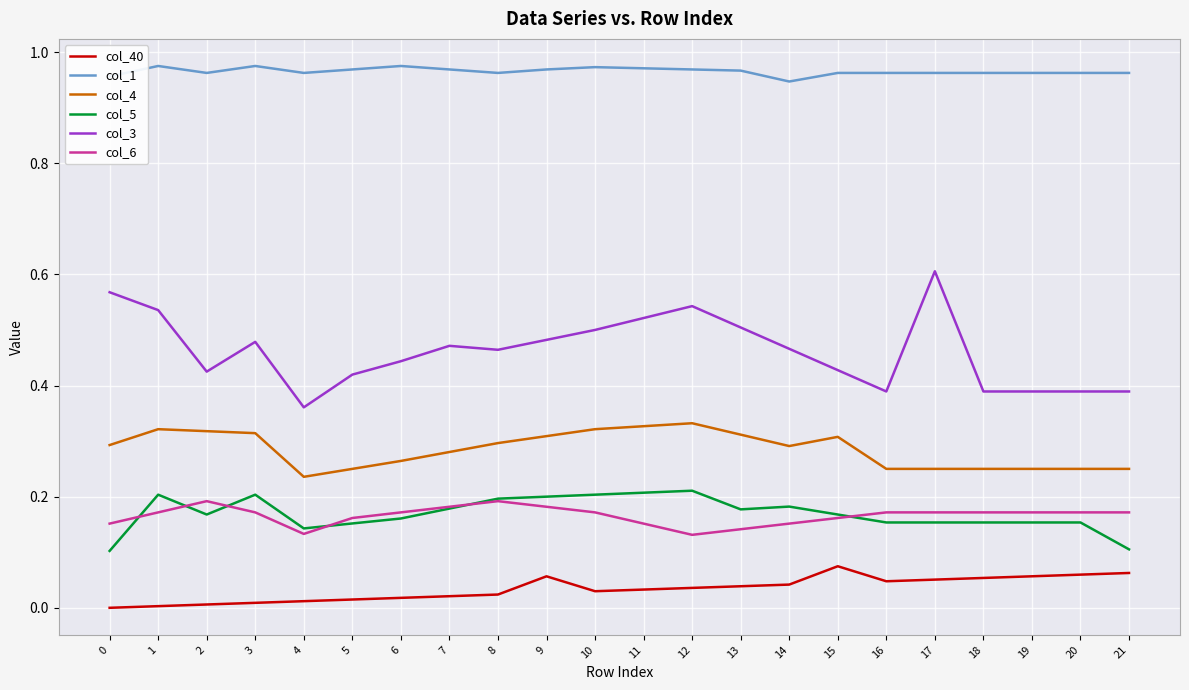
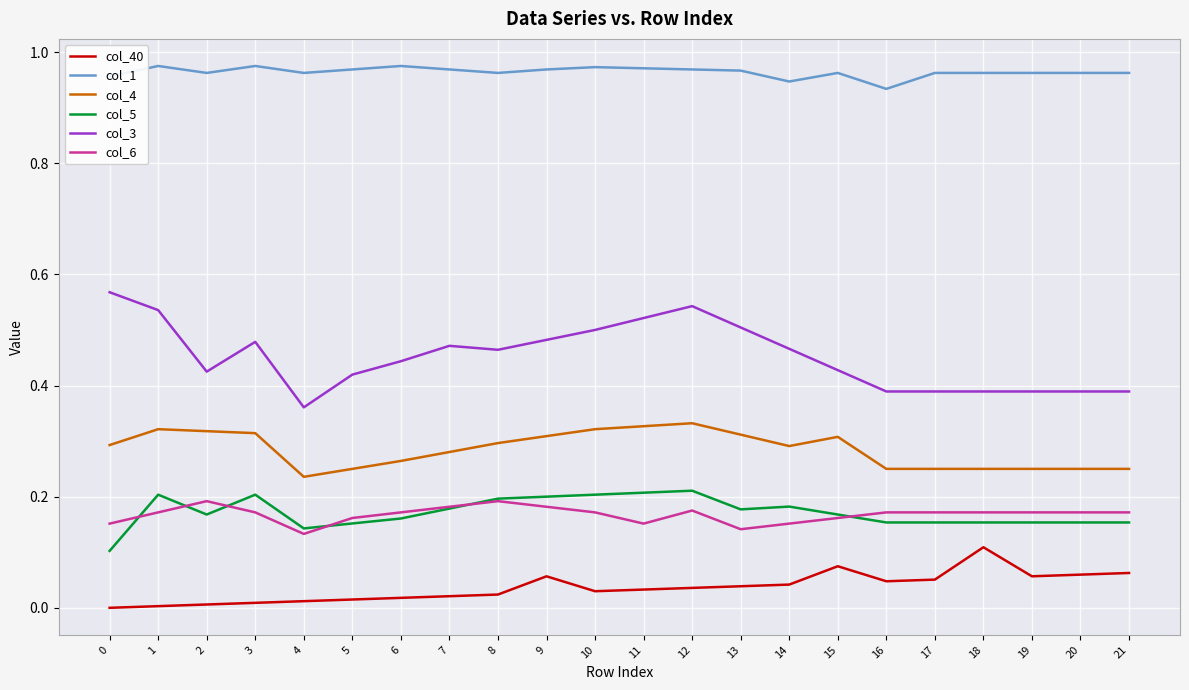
  {
    "col_40": {
      "0": 0.00,
      "1": 0.00,
      "2": 0.01,
      "3": 0.01,
      "4": 0.01,
      "5": 0.01,
      "6": 0.02,
      "7": 0.02,
      "8": 0.02,
      "9": 0.06,
      "10": 0.03,
      "11": 0.03,
      "12": 0.04,
      "13": 0.04,
      "14": 0.04,
      "15": 0.07,
      "16": 0.05,
      "17": 0.05,
-     "18": 0.05,
+     "18": 0.11,
      "19": 0.06,
      "20": 0.06,
      "21": 0.06
    },
    "col_1": {
      "1": 0.98,
      "2": 0.96,
      "3": 0.98,
      "4": 0.96,
      "5": 0.97,
      "6": 0.98,
      "7": 0.97,
      "8": 0.96,
      "9": 0.97,
      "10": 0.97,
      "11": 0.97,
      "12": 0.97,
      "13": 0.97,
      "14": 0.95,
      "15": 0.96,
-     "16": 0.96,
+     "16": 0.93,
      "17": 0.96,
      "18": 0.96,
      "19": 0.96,
      "20": 0.96,
      "21": 0.96
    },
    "col_4": {
      "0": 0.29,
      "1": 0.32,
      "2": 0.32,
      "3": 0.31,
      "4": 0.24,
      "5": 0.25,
      "6": 0.26,
      "7": 0.28,
      "8": 0.30,
      "9": 0.31,
      "10": 0.32,
      "11": 0.33,
      "12": 0.33,
      "13": 0.31,
      "14": 0.29,
      "15": 0.31,
      "16": 0.25,
      "17": 0.25,
      "18": 0.25,
      "19": 0.25,
      "20": 0.25,
      "21": 0.25
    },
    "col_5": {
      "0": 0.10,
      "1": 0.20,
      "2": 0.17,
      "3": 0.20,
      "4": 0.14,
      "5": 0.15,
      "6": 0.16,
      "8": 0.20,
      "9": 0.20,
      "10": 0.20,
      "11": 0.21,
      "12": 0.21,
      "13": 0.18,
      "14": 0.18,
      "15": 0.17,
      "16": 0.15,
      "17": 0.15,
      "18": 0.15,
      "19": 0.15,
      "20": 0.15,
-     "21": 0.11
+     "21": 0.15
    },
    "col_3": {
      "0": 0.57,
      "1": 0.54,
      "2": 0.42,
      "3": 0.48,
      "4": 0.36,
      "5": 0.42,
      "6": 0.44,
      "7": 0.47,
      "8": 0.46,
      "9": 0.48,
      "10": 0.50,
      "11": 0.52,
      "12": 0.54,
      "13": 0.50,
      "14": 0.47,
      "15": 0.43,
      "16": 0.39,
-     "17": 0.61,
+     "17": 0.39,
      "18": 0.39,
      "19": 0.39,
      "20": 0.39,
      "21": 0.39
    },
    "col_6": {
      "0": 0.15,
      "1": 0.17,
      "2": 0.19,
      "3": 0.17,
      "4": 0.13,
      "5": 0.16,
      "6": 0.17,
      "8": 0.19,
      "9": 0.18,
      "10": 0.17,
      "11": 0.15,
-     "12": 0.13,
+     "12": 0.18,
      "13": 0.14,
      "14": 0.15,
      "15": 0.16,
      "16": 0.17,
      "17": 0.17,
      "18": 0.17,
      "19": 0.17,
      "20": 0.17,
      "21": 0.17
    }
  }
